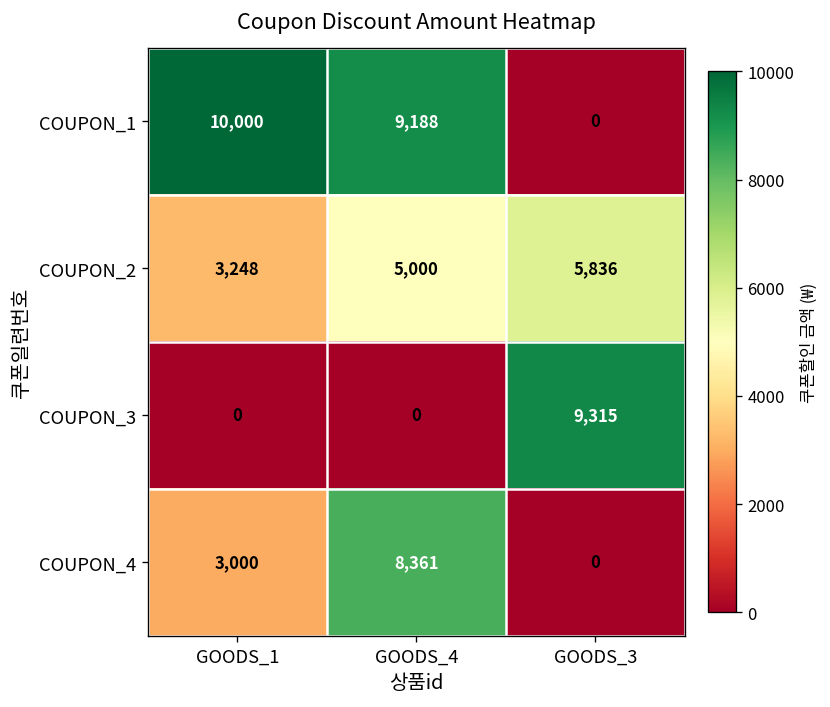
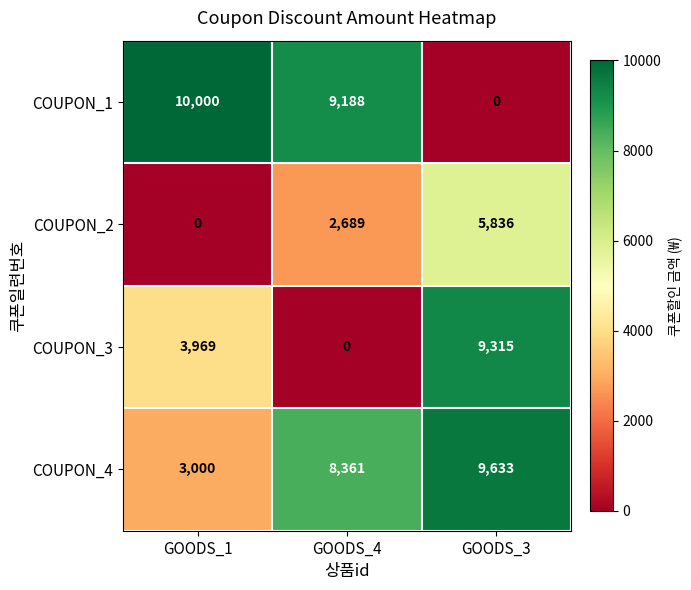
  {
    "COUPON_1": {
      "GOODS_1": "10,000",
      "GOODS_4": "9,188",
      "GOODS_3": "0"
    },
    "COUPON_2": {
-     "GOODS_1": "3,248",
-     "GOODS_4": "5,000",
+     "GOODS_1": "0",
+     "GOODS_4": "2,689",
      "GOODS_3": "5,836"
    },
    "COUPON_3": {
-     "GOODS_1": "0",
+     "GOODS_1": "3,969",
      "GOODS_4": "0",
      "GOODS_3": "9,315"
    },
    "COUPON_4": {
      "GOODS_1": "3,000",
      "GOODS_4": "8,361",
-     "GOODS_3": "0"
+     "GOODS_3": "9,633"
    }
  }
